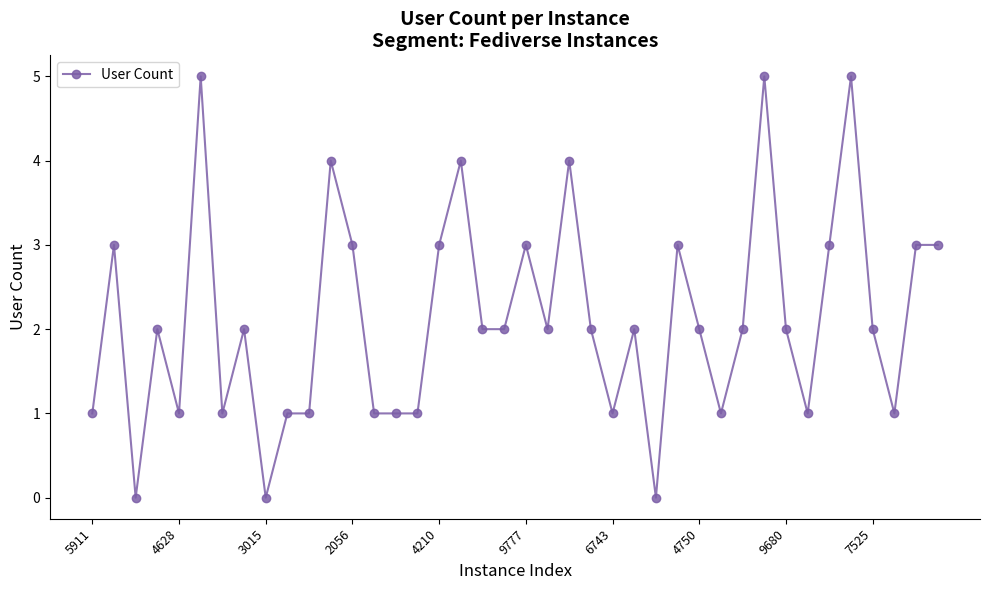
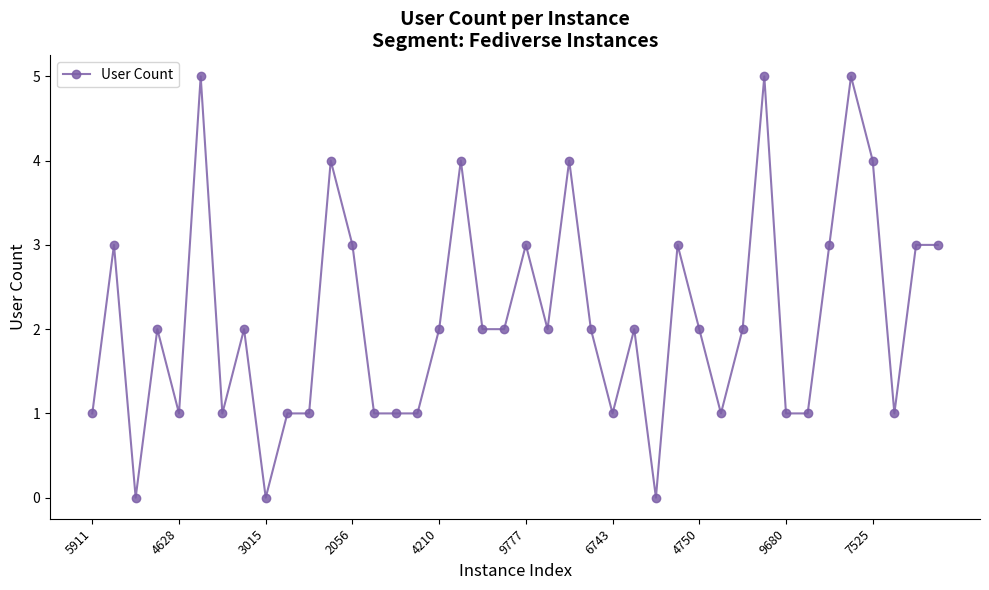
  {
    "5911": 1,
    "4628": 1,
    "3015": 0,
    "2056": 3,
-   "4210": 3,
+   "4210": 2,
    "9777": 3,
    "6743": 1,
    "4750": 2,
-   "9680": 2,
-   "7525": 2
+   "9680": 1,
+   "7525": 4
  }
